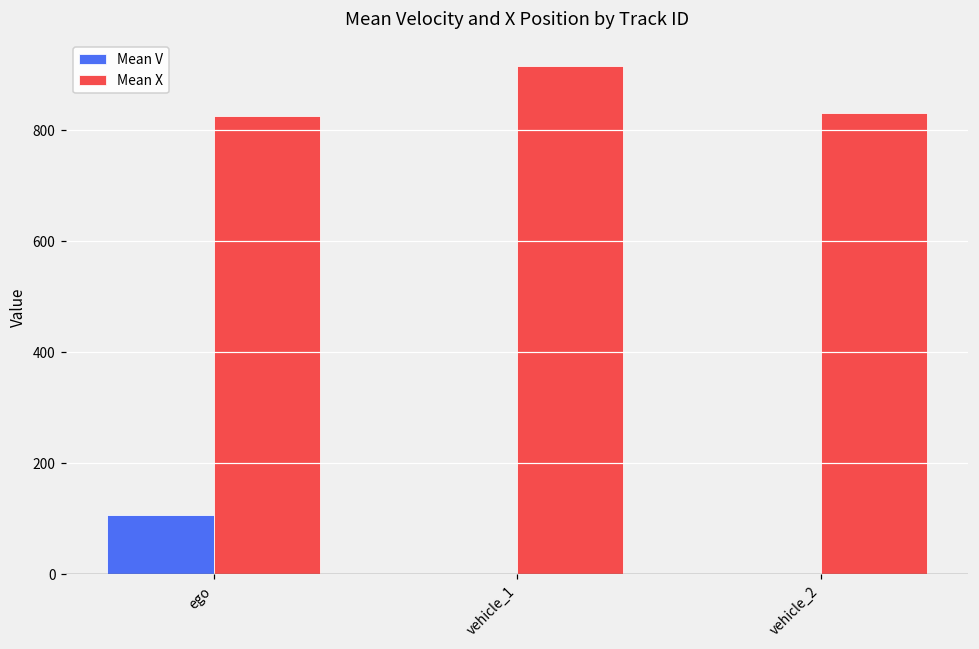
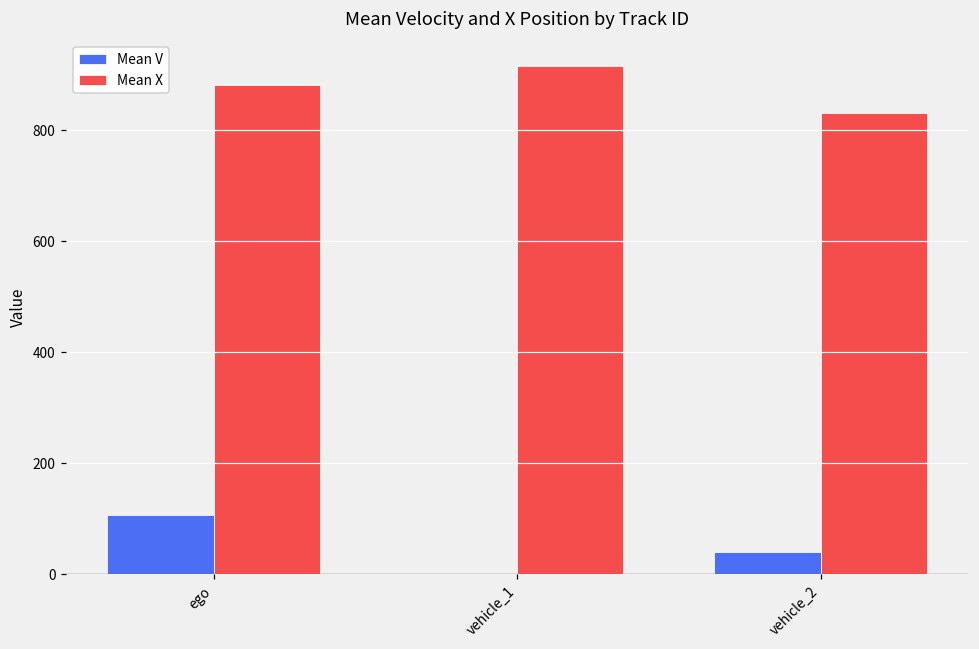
  {
    "Mean V": {
      "ego": 110,
      "vehicle_1": 0,
-     "vehicle_2": 0
+     "vehicle_2": 40
    },
    "Mean X": {
-     "ego": 830,
+     "ego": 880,
      "vehicle_1": 920,
      "vehicle_2": 830
    }
  }
